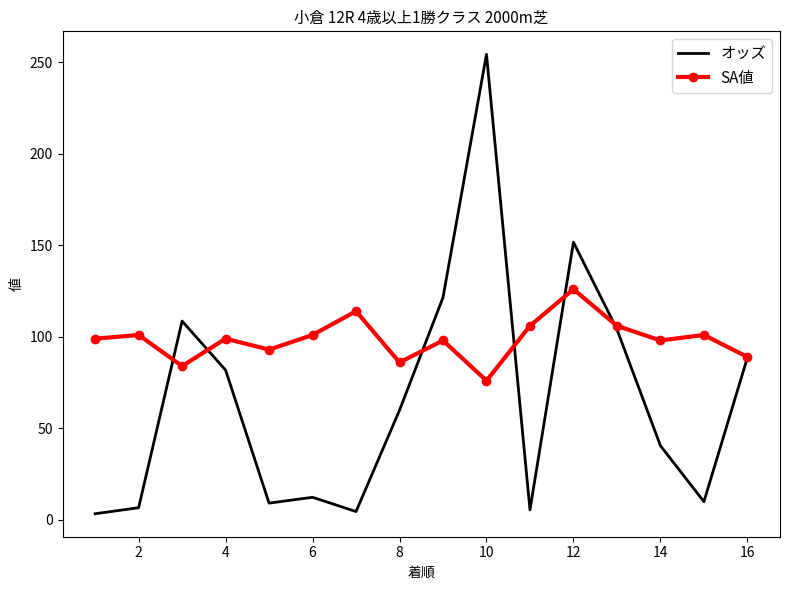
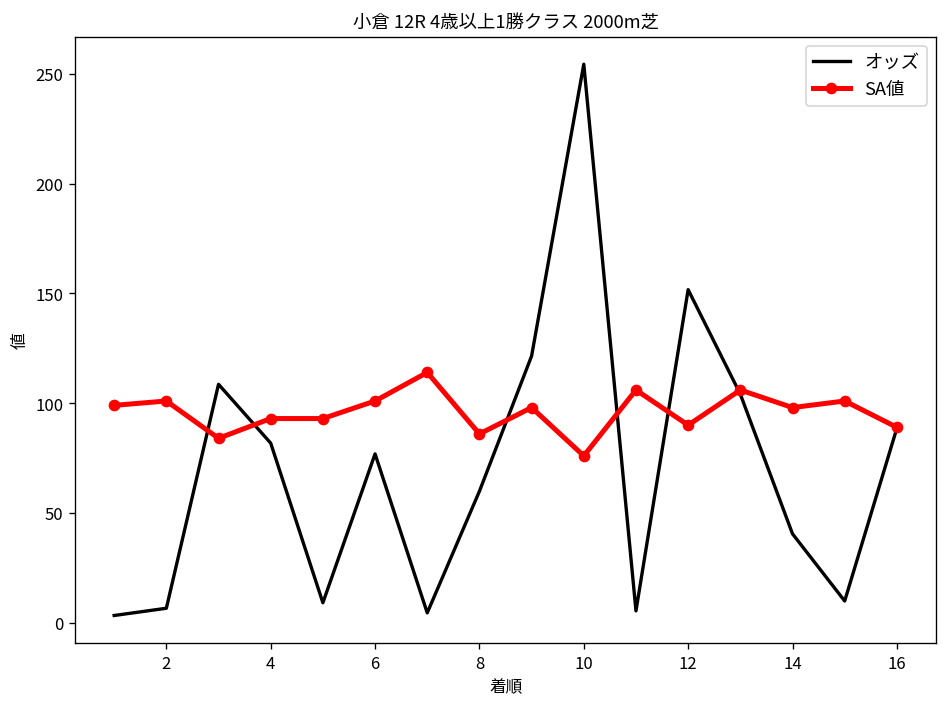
  {
    "オッズ": {
      "2": 7,
      "4": 82,
-     "6": 12,
+     "6": 77,
      "8": 60,
      "10": 254,
      "12": 152,
      "14": 41
    },
    "SA値": {
      "2": 101,
-     "4": 99,
+     "4": 93,
      "6": 101,
      "8": 86,
      "10": 76,
-     "12": 126,
+     "12": 90,
      "14": 98
    }
  }
